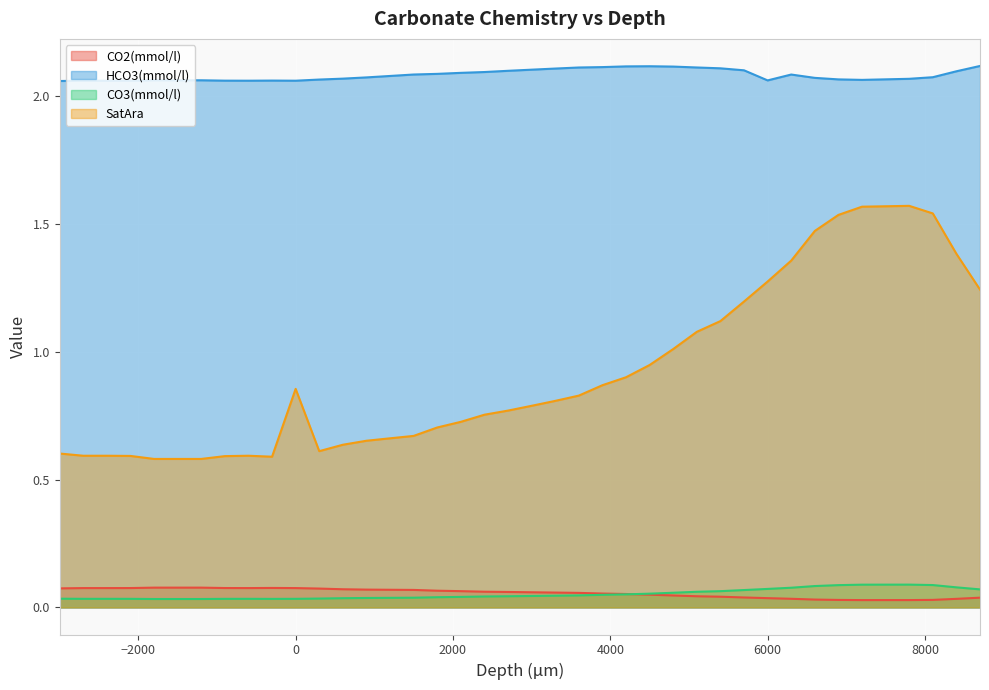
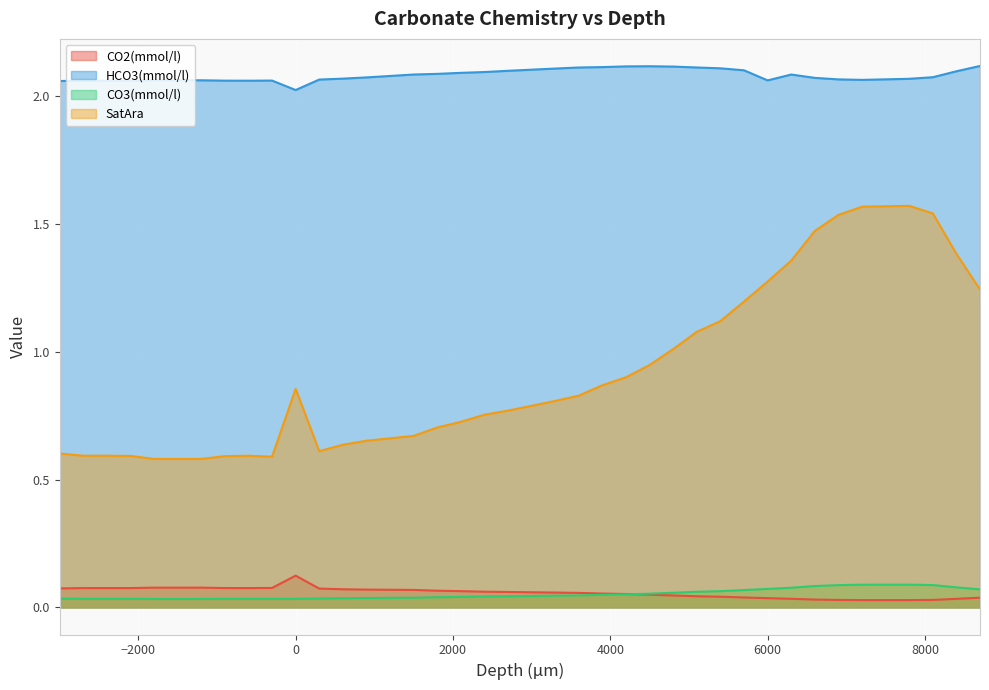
  {
    "CO2(mmol/l)": {
-     "0": 0.08,
+     "0": 0.12,
      "6000": 0.04
    },
    "HCO3(mmol/l)": {
-     "0": 2.06,
+     "0": 2.02,
      "6000": 2.06
    },
    "CO3(mmol/l)": {
      "0": 0.03,
      "6000": 0.07
    },
    "SatAra": {
      "0": 0.85,
      "6000": 1.27
    }
  }
